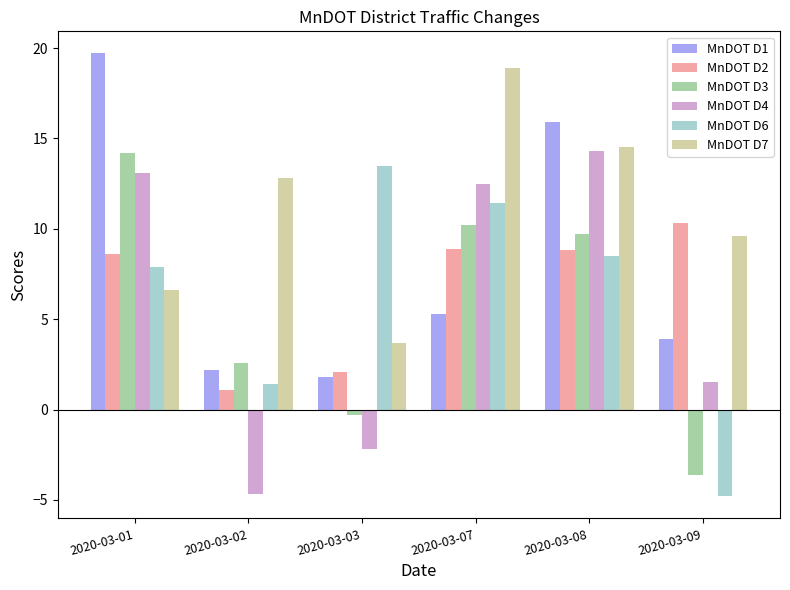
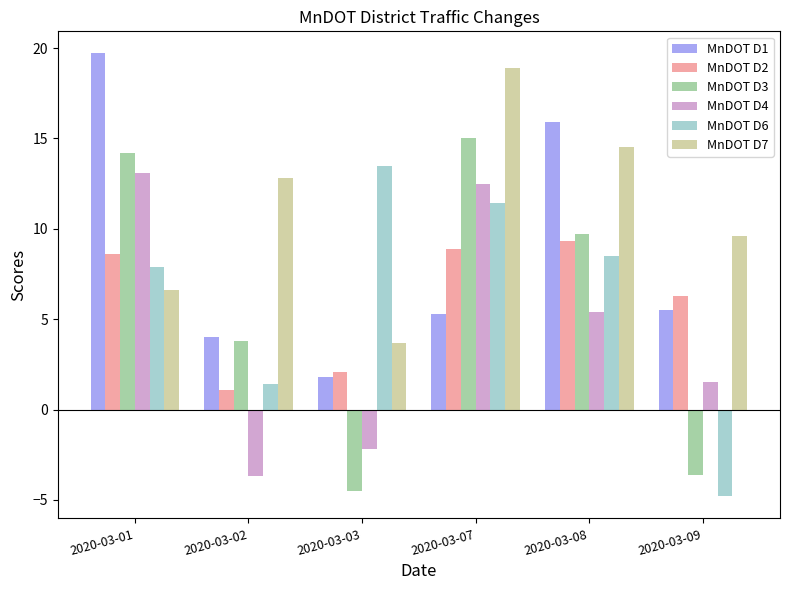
  {
    "MnDOT D1": {
      "2020-03-01": 19.7,
-     "2020-03-02": 2.2,
+     "2020-03-02": 4.0,
      "2020-03-03": 1.8,
      "2020-03-07": 5.3,
      "2020-03-08": 15.9,
-     "2020-03-09": 3.9
+     "2020-03-09": 5.5
    },
    "MnDOT D2": {
      "2020-03-01": 8.6,
      "2020-03-02": 1.1,
      "2020-03-03": 2.1,
      "2020-03-07": 8.9,
-     "2020-03-08": 8.8,
-     "2020-03-09": 10.3
+     "2020-03-08": 9.3,
+     "2020-03-09": 6.3
    },
    "MnDOT D3": {
      "2020-03-01": 14.2,
-     "2020-03-02": 2.6,
-     "2020-03-03": -0.3,
-     "2020-03-07": 10.2,
+     "2020-03-02": 3.8,
+     "2020-03-03": -4.5,
+     "2020-03-07": 15.0,
      "2020-03-08": 9.7,
      "2020-03-09": -3.6
    },
    "MnDOT D4": {
      "2020-03-01": 13.1,
-     "2020-03-02": -4.7,
+     "2020-03-02": -3.7,
      "2020-03-03": -2.2,
      "2020-03-07": 12.5,
-     "2020-03-08": 14.3,
+     "2020-03-08": 5.4,
      "2020-03-09": 1.5
    },
    "MnDOT D6": {
      "2020-03-01": 7.9,
      "2020-03-02": 1.4,
      "2020-03-03": 13.5,
      "2020-03-07": 11.4,
      "2020-03-08": 8.5,
      "2020-03-09": -4.8
    },
    "MnDOT D7": {
      "2020-03-01": 6.6,
      "2020-03-02": 12.8,
      "2020-03-03": 3.7,
      "2020-03-07": 18.9,
      "2020-03-08": 14.5,
      "2020-03-09": 9.6
    }
  }
